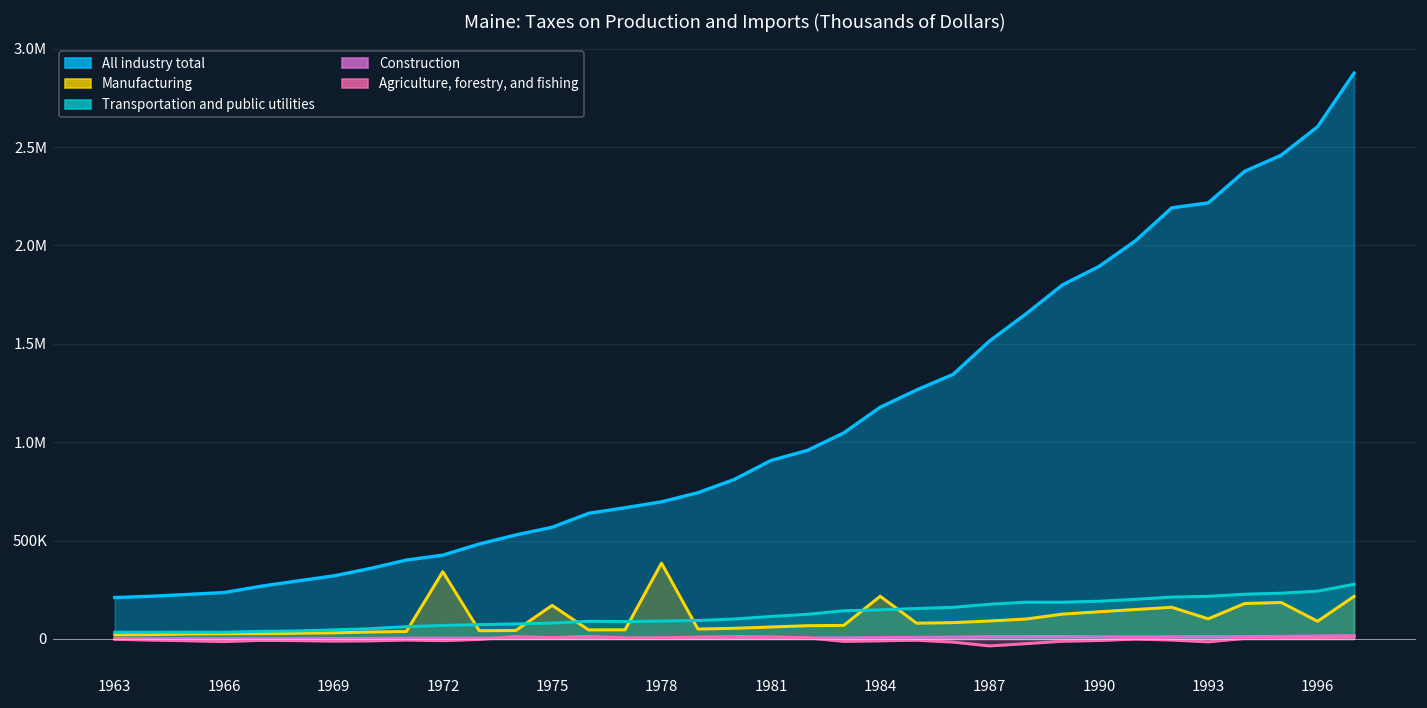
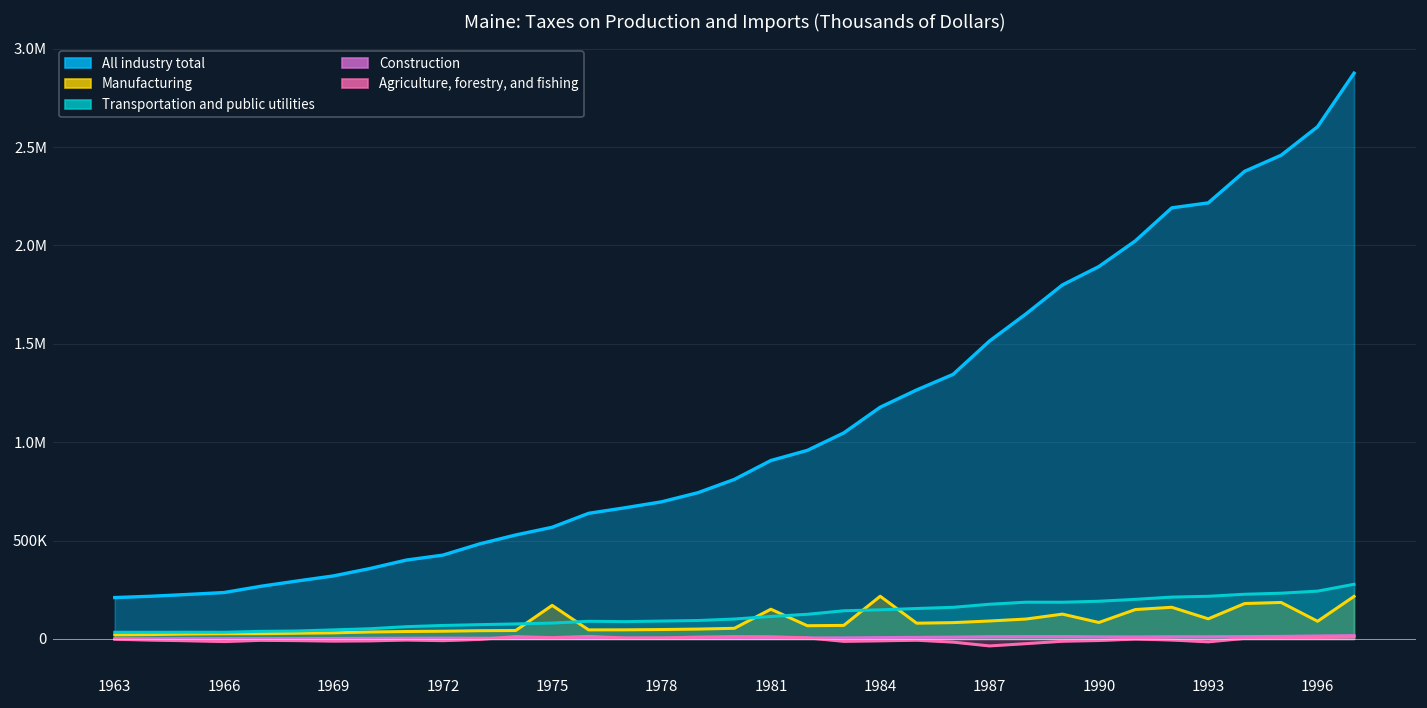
  {
    "Manufacturing": {
-     "1972": 340000,
+     "1972": 40000,
      "1975": 170000,
-     "1978": 390000,
-     "1981": 60000,
+     "1978": 50000,
+     "1981": 150000,
      "1984": 220000,
      "1987": 90000,
-     "1990": 140000,
+     "1990": 80000,
      "1993": 100000,
      "1996": 90000
    }
  }
